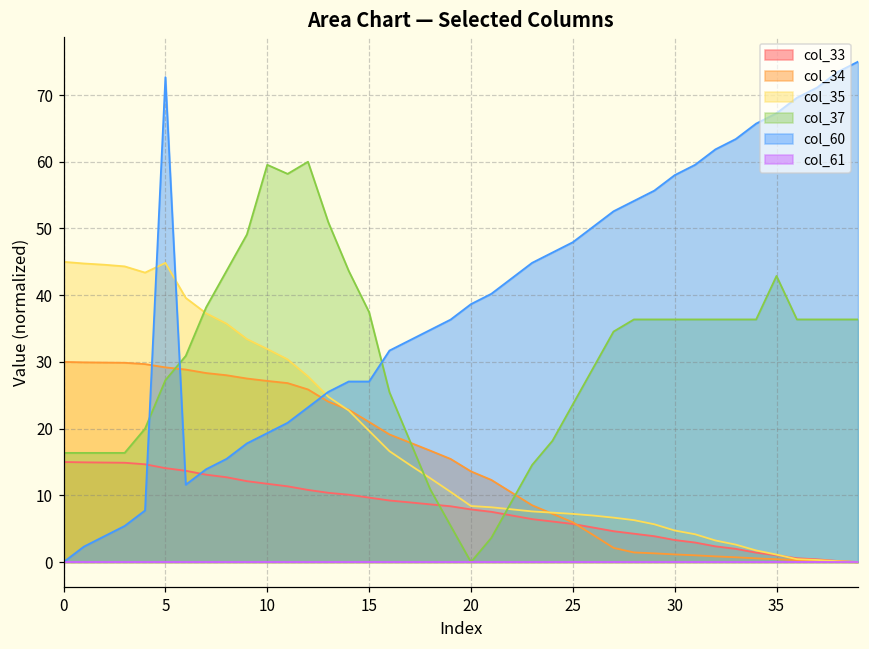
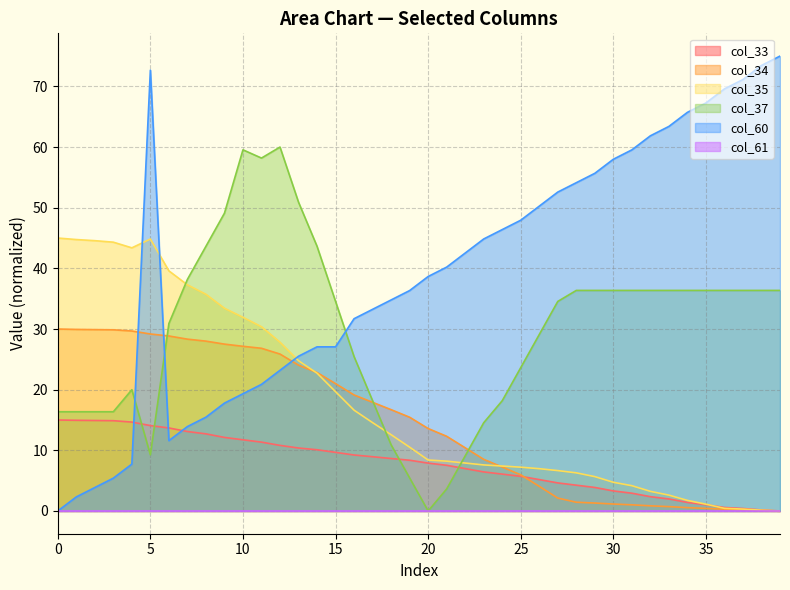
  {
    "col_35": {
      "0": 45,
      "5": 45,
      "10": 32,
      "15": 20,
      "20": 8,
      "25": 7,
      "30": 5
    },
    "col_37": {
      "0": 16,
-     "5": 27,
+     "5": 9,
      "10": 60,
-     "15": 37,
+     "15": 35,
      "25": 24,
      "30": 36,
-     "35": 43
+     "35": 36
    },
    "col_60": {
      "5": 73,
      "10": 19,
      "15": 27,
      "20": 39,
      "25": 48,
      "30": 58
    },
    "col_61": {
      "5": 0,
      "10": 0,
      "15": 0,
      "25": 0,
      "30": 0,
      "35": 0
    }
  }
